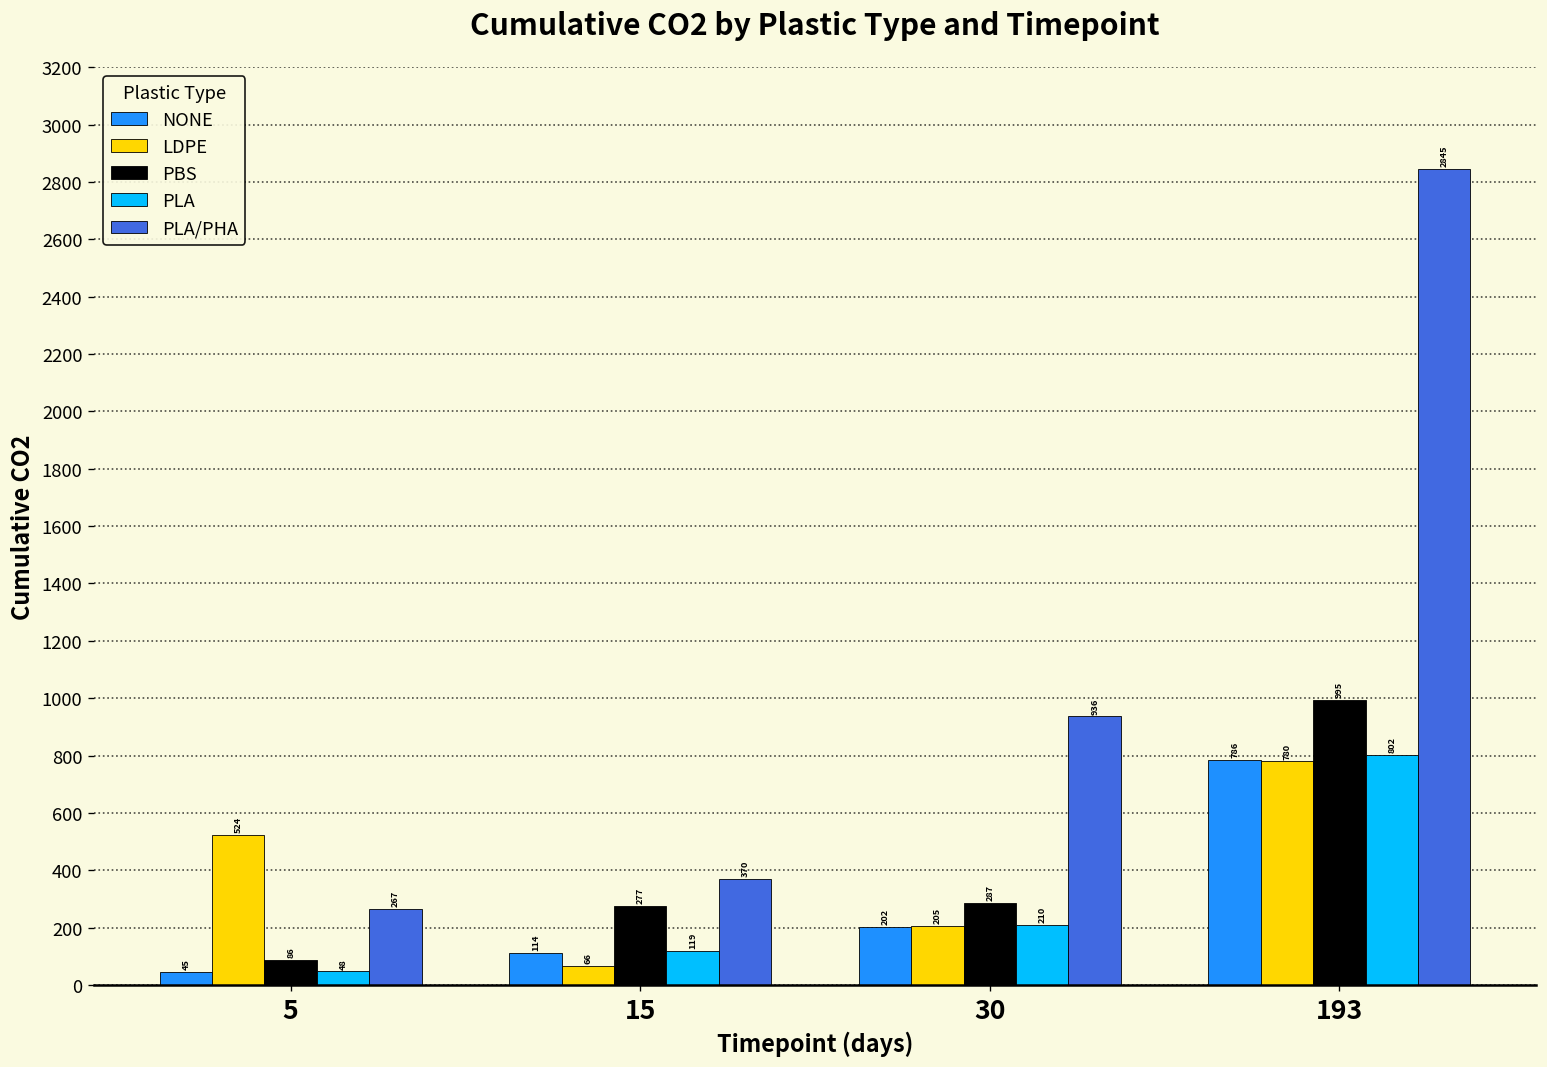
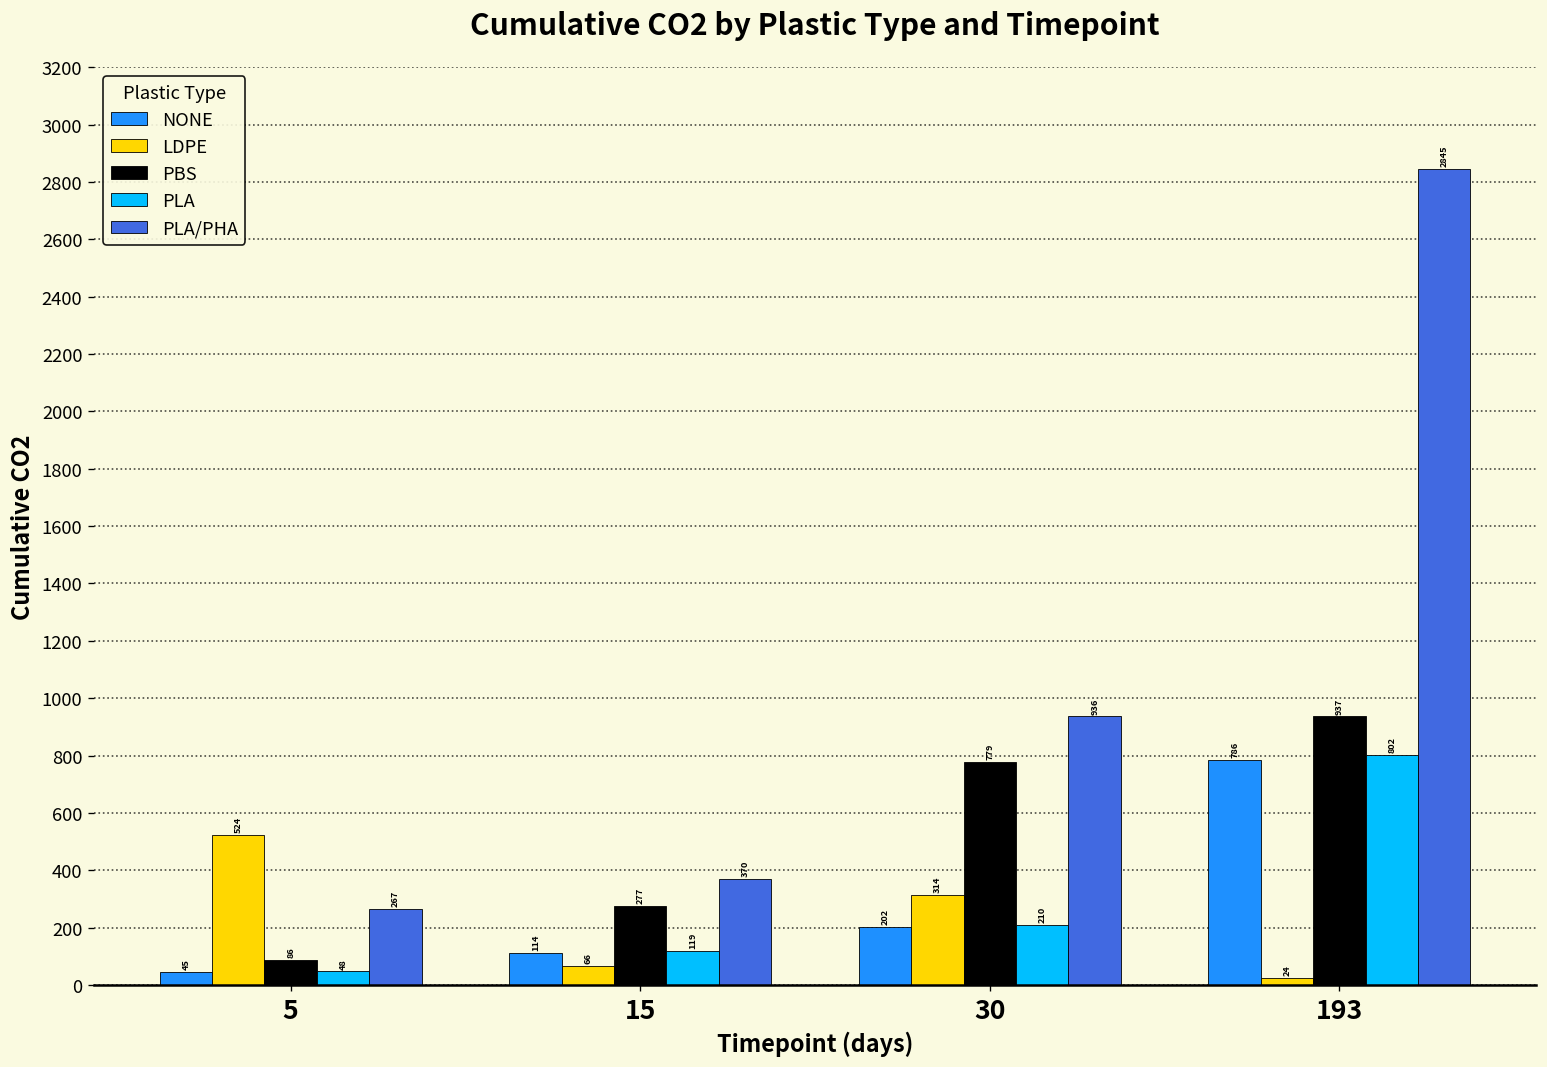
  {
    "LDPE": {
      "5": 524,
      "15": 66,
-     "30": 205,
-     "193": 780
+     "30": 314,
+     "193": 24
    },
    "PBS": {
      "5": 86,
      "15": 277,
-     "30": 287,
-     "193": 995
+     "30": 779,
+     "193": 937
    },
    "PLA/PHA": {
      "5": 267,
      "15": 370,
      "30": 936,
      "193": 2845
    }
  }
